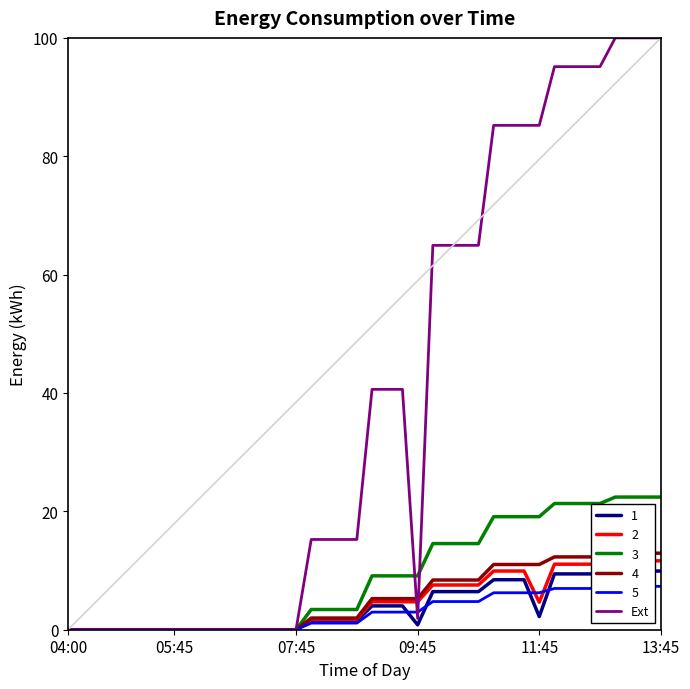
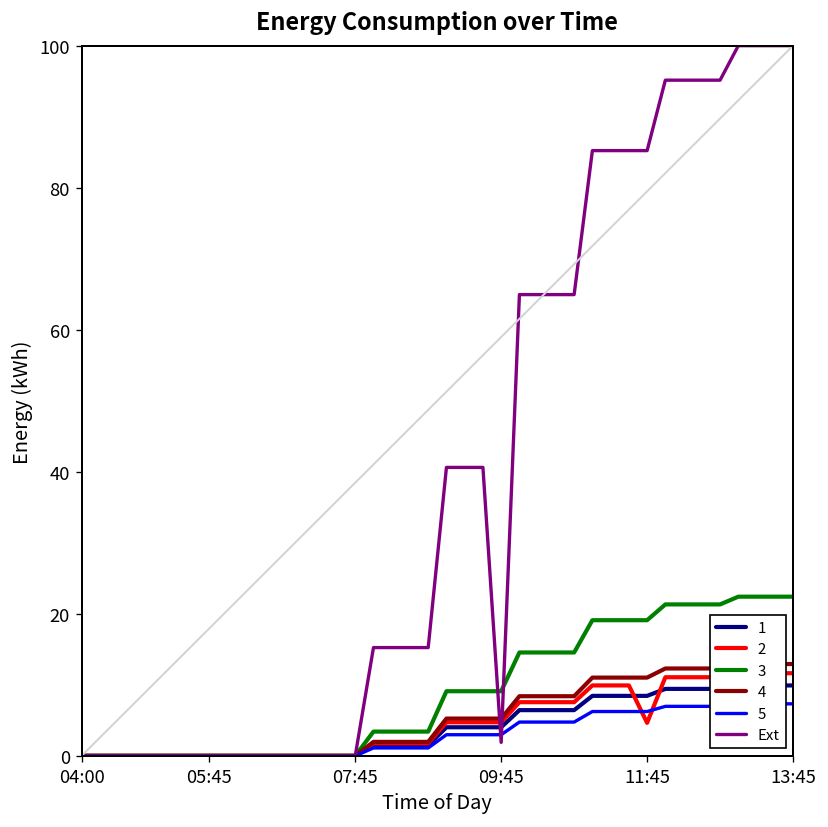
  {
    "1": {
-     "09:45": 1,
-     "11:45": 2,
+     "09:45": 4,
+     "11:45": 8,
      "13:45": 10
    },
    "2": {
      "09:45": 5,
      "11:45": 5,
      "13:45": 12
    },
    "3": {
      "09:45": 9,
      "11:45": 19,
      "13:45": 22
    },
    "4": {
      "09:45": 5,
      "11:45": 11,
      "13:45": 13
    },
    "5": {
      "09:45": 3,
      "11:45": 6,
      "13:45": 7
    },
    "Ext": {
      "09:45": 2,
      "11:45": 85
    }
  }
